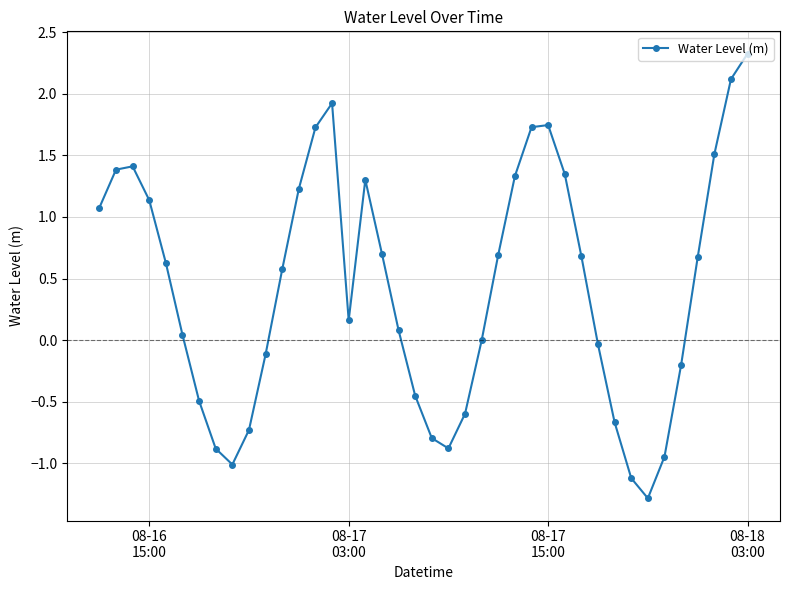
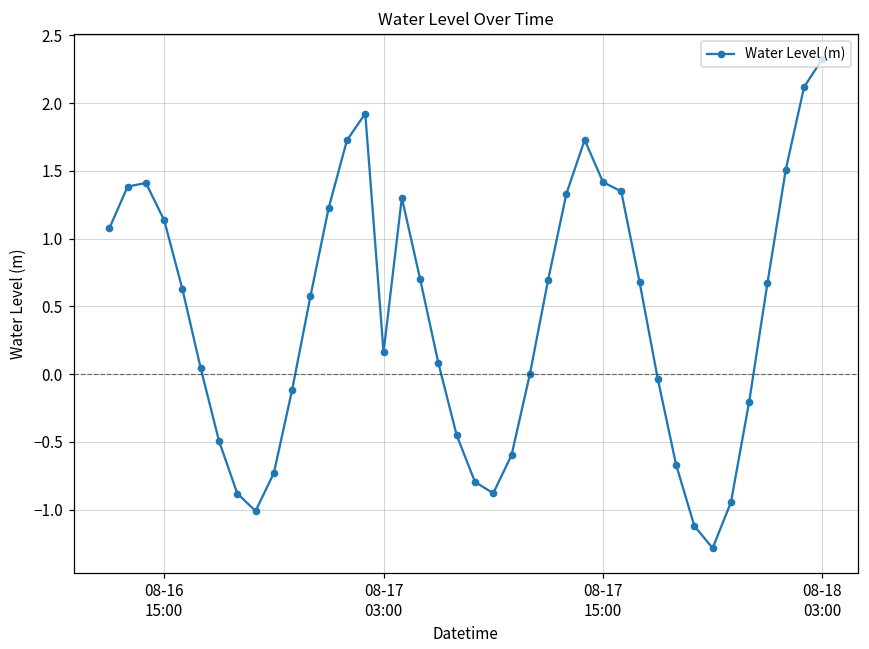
  {
    "08-16 15:00": 1.14,
    "08-17 03:00": 0.16,
-   "08-17 15:00": 1.75
+   "08-17 15:00": 1.42
  }
